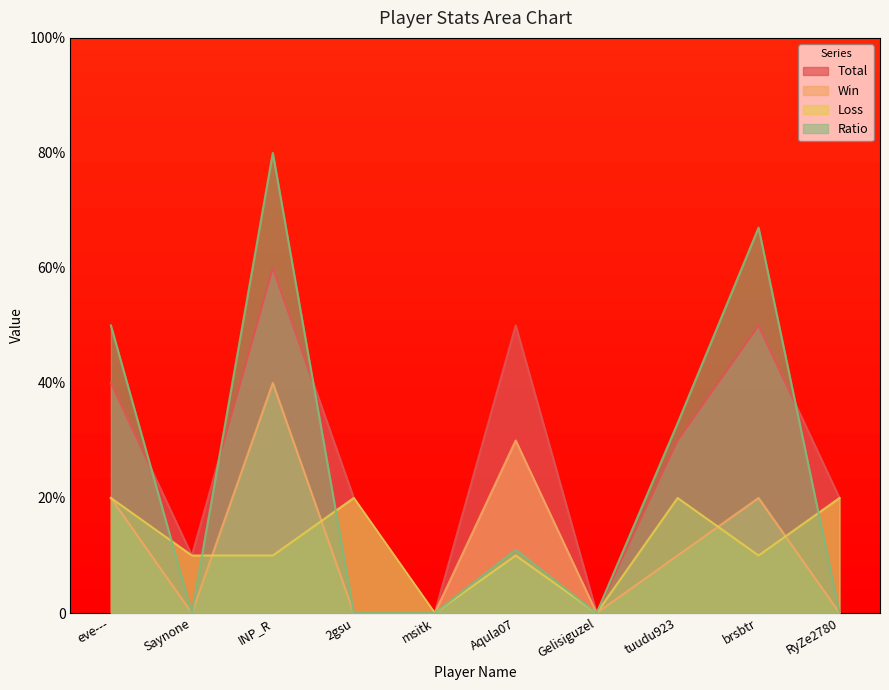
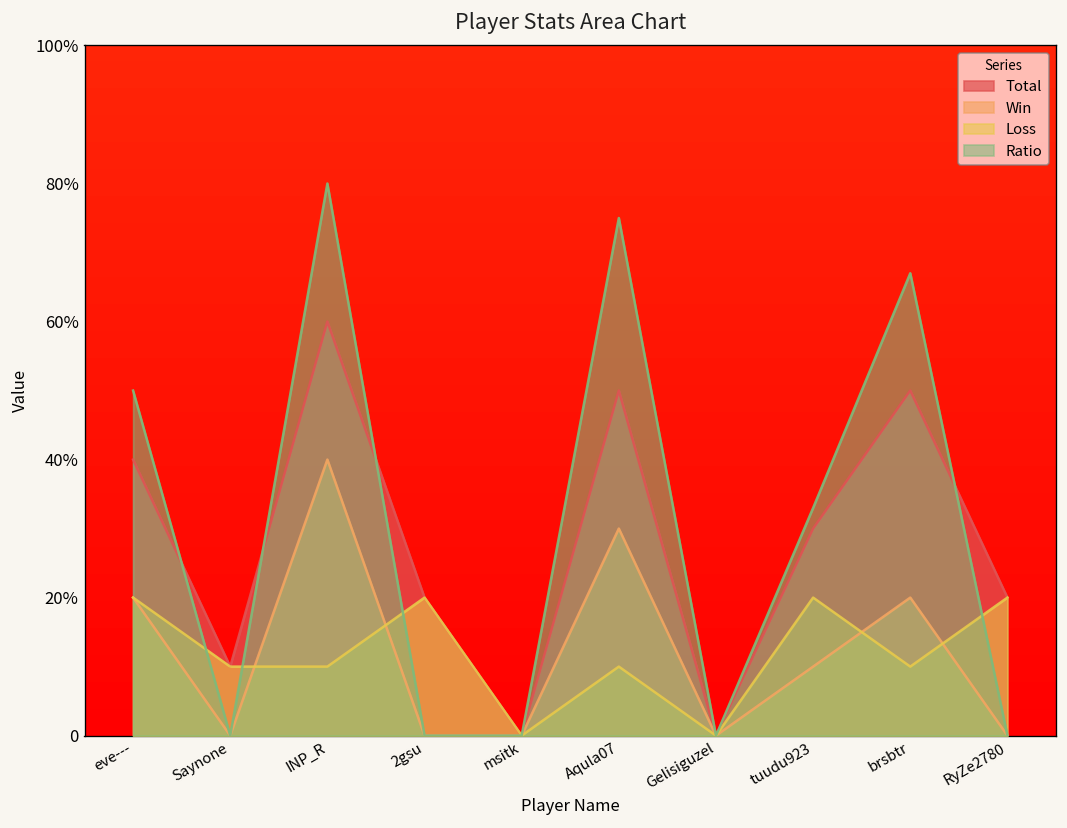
  {
    "Total": {
      "eve---": "40%",
      "INP_R": "60%",
      "Aqula07": "50%",
      "tuudu923": "30%",
      "brsbtr": "50%"
    },
    "Ratio": {
      "eve---": "50%",
      "INP_R": "80%",
-     "Aqula07": "11%",
+     "Aqula07": "75%",
      "tuudu923": "33%",
      "brsbtr": "67%"
    }
  }
